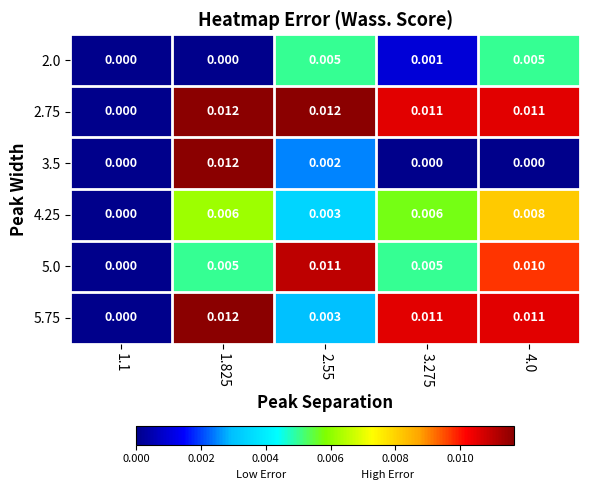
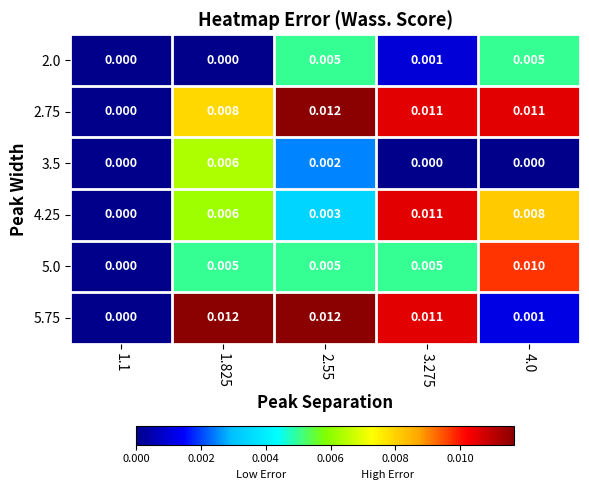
  {
    "2.0": {
      "1.1": 0.000,
      "1.825": 0.000,
      "2.55": 0.005,
      "3.275": 0.001,
      "4.0": 0.005
    },
    "2.75": {
      "1.1": 0.000,
-     "1.825": 0.012,
+     "1.825": 0.008,
      "2.55": 0.012,
      "3.275": 0.011,
      "4.0": 0.011
    },
    "3.5": {
      "1.1": 0.000,
-     "1.825": 0.012,
+     "1.825": 0.006,
      "2.55": 0.002,
      "3.275": 0.000,
      "4.0": 0.000
    },
    "4.25": {
      "1.1": 0.000,
      "1.825": 0.006,
      "2.55": 0.003,
-     "3.275": 0.006,
+     "3.275": 0.011,
      "4.0": 0.008
    },
    "5.0": {
      "1.1": 0.000,
      "1.825": 0.005,
-     "2.55": 0.011,
+     "2.55": 0.005,
      "3.275": 0.005,
      "4.0": 0.010
    },
    "5.75": {
      "1.1": 0.000,
      "1.825": 0.012,
-     "2.55": 0.003,
+     "2.55": 0.012,
      "3.275": 0.011,
-     "4.0": 0.011
+     "4.0": 0.001
    }
  }
